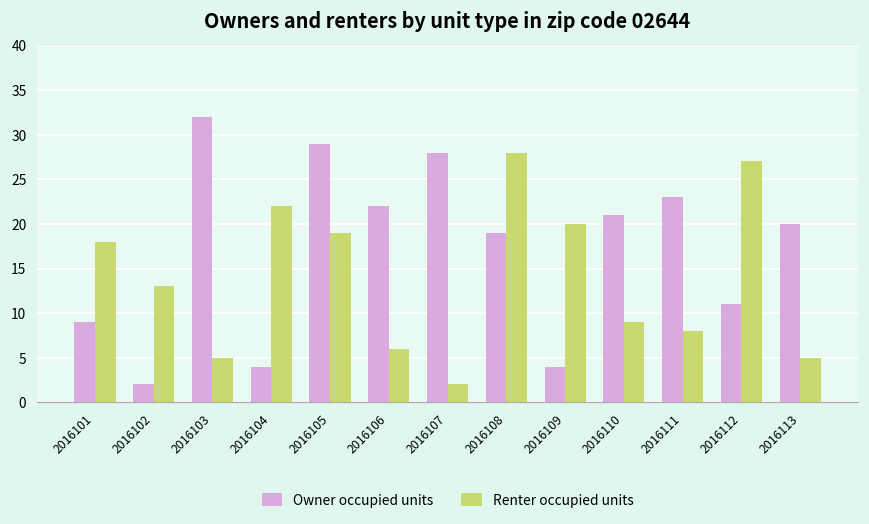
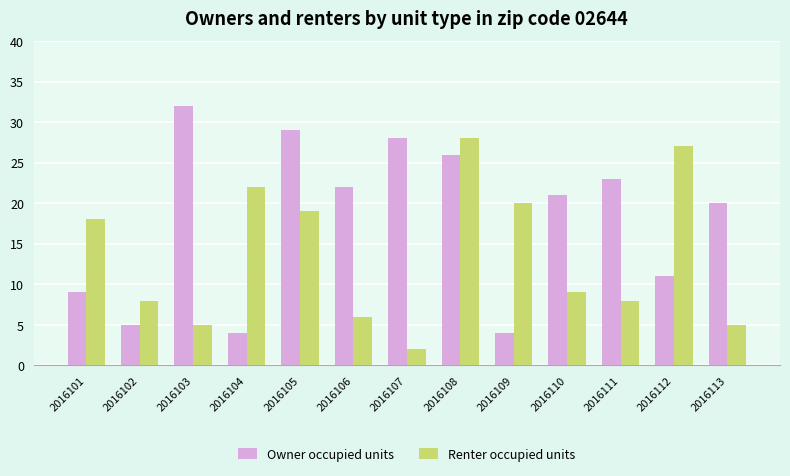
  {
    "Owner occupied units": {
      "2016101": 9,
-     "2016102": 2,
+     "2016102": 5,
      "2016103": 32,
      "2016104": 4,
      "2016105": 29,
      "2016106": 22,
      "2016107": 28,
-     "2016108": 19,
+     "2016108": 26,
      "2016109": 4,
      "2016110": 21,
      "2016111": 23,
      "2016112": 11,
      "2016113": 20
    },
    "Renter occupied units": {
      "2016101": 18,
-     "2016102": 13,
+     "2016102": 8,
      "2016103": 5,
      "2016104": 22,
      "2016105": 19,
      "2016106": 6,
      "2016107": 2,
      "2016108": 28,
      "2016109": 20,
      "2016110": 9,
      "2016111": 8,
      "2016112": 27,
      "2016113": 5
    }
  }
